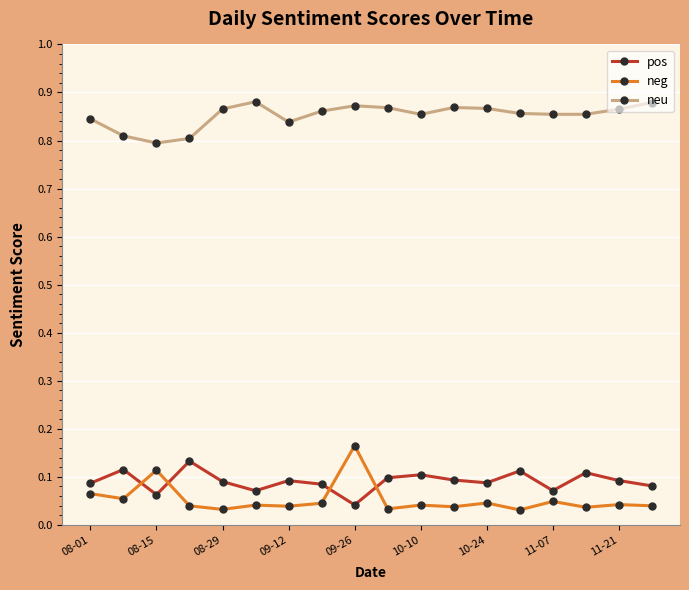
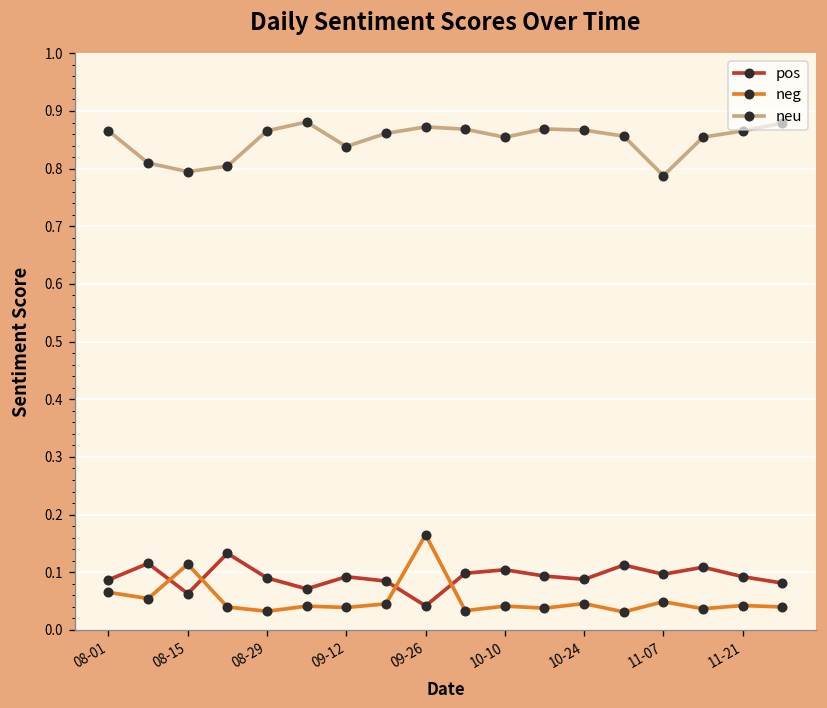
  {
    "pos": {
      "08-01": 0.09,
      "08-15": 0.06,
      "08-29": 0.09,
      "09-12": 0.09,
      "09-26": 0.04,
      "10-10": 0.10,
      "10-24": 0.09,
-     "11-07": 0.07,
+     "11-07": 0.10,
      "11-21": 0.09
    },
    "neg": {
      "08-01": 0.07,
      "08-15": 0.11,
      "08-29": 0.03,
      "09-12": 0.04,
      "09-26": 0.16,
      "10-10": 0.04,
      "10-24": 0.05,
      "11-07": 0.05,
      "11-21": 0.04
    },
    "neu": {
-     "08-01": 0.85,
+     "08-01": 0.87,
      "08-15": 0.79,
      "08-29": 0.87,
      "09-12": 0.84,
      "09-26": 0.87,
      "10-10": 0.85,
      "10-24": 0.87,
-     "11-07": 0.85
+     "11-07": 0.79
    }
  }
